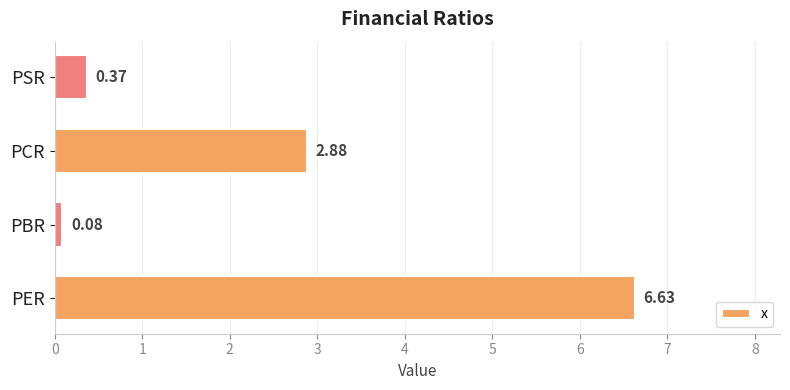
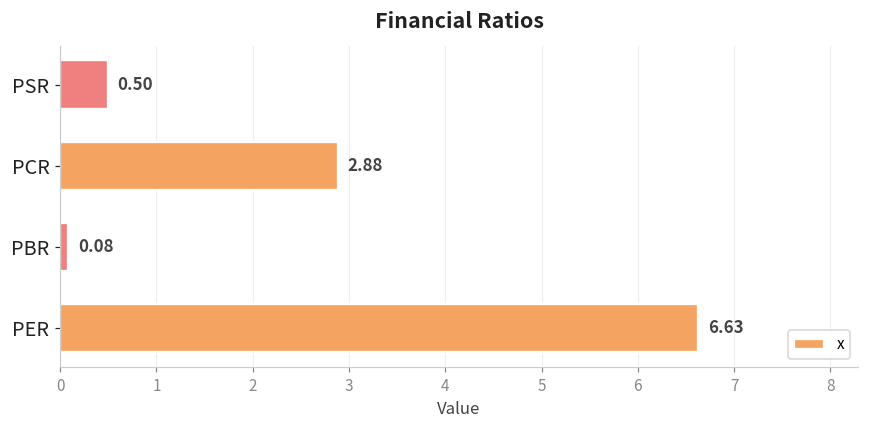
  {
-   "PSR": 0.37,
+   "PSR": 0.50,
    "PCR": 2.88,
    "PBR": 0.08,
    "PER": 6.63
  }
